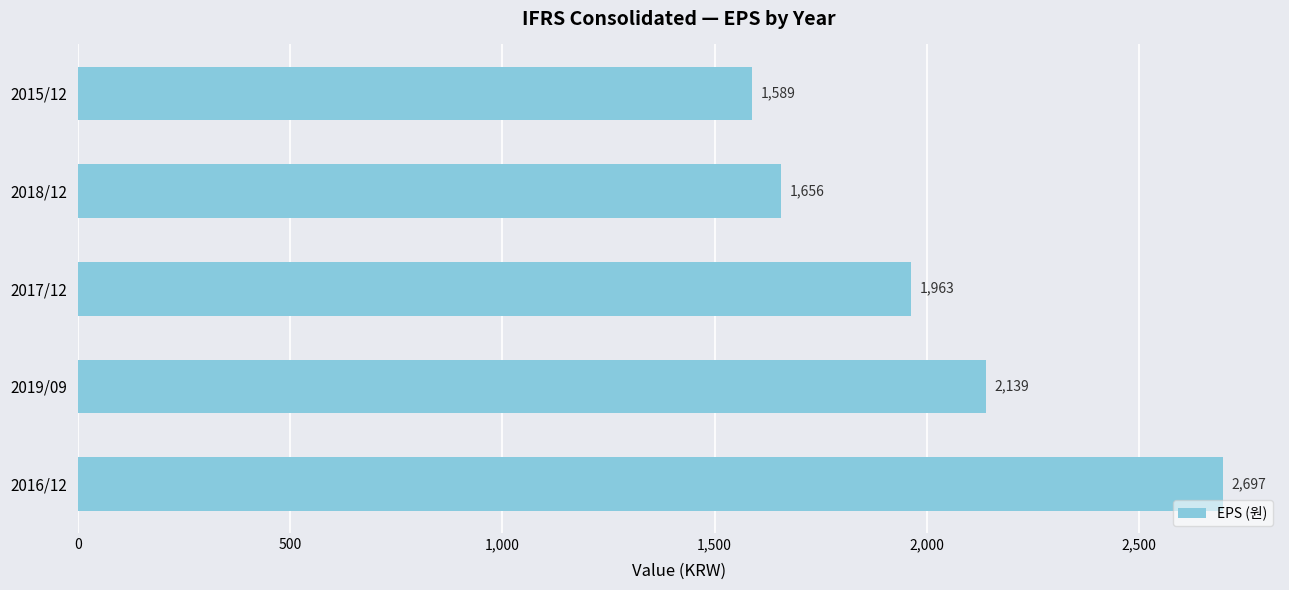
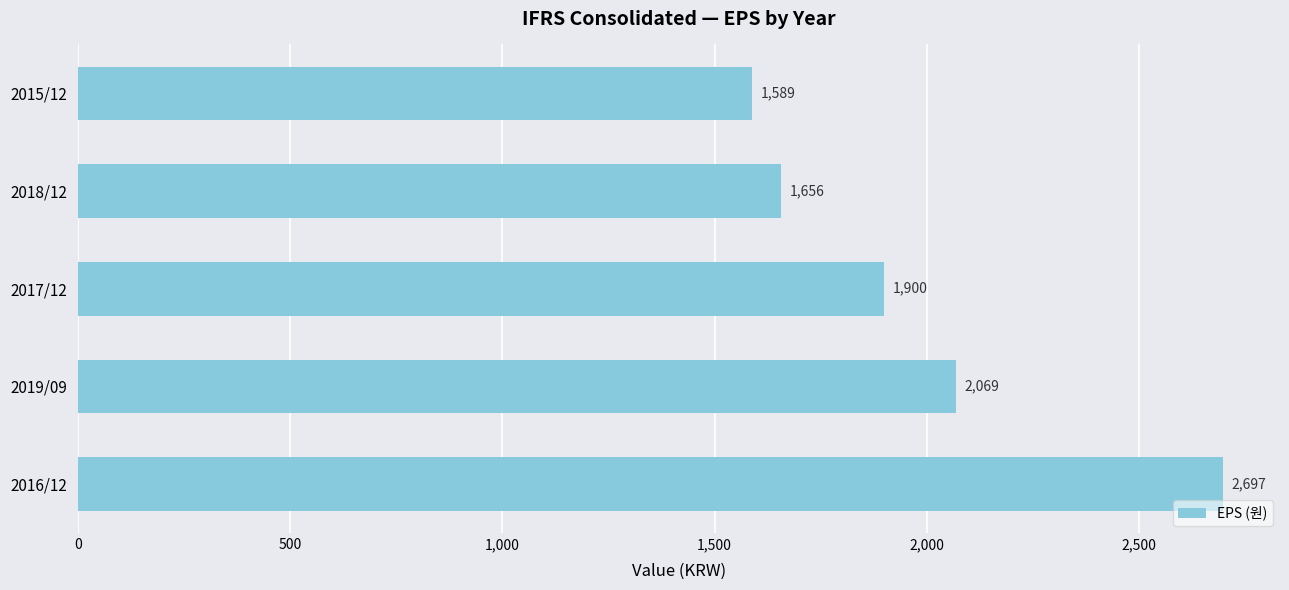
  {
    "2015/12": "1,589",
    "2018/12": "1,656",
-   "2017/12": "1,963",
-   "2019/09": "2,139",
+   "2017/12": "1,900",
+   "2019/09": "2,069",
    "2016/12": "2,697"
  }
